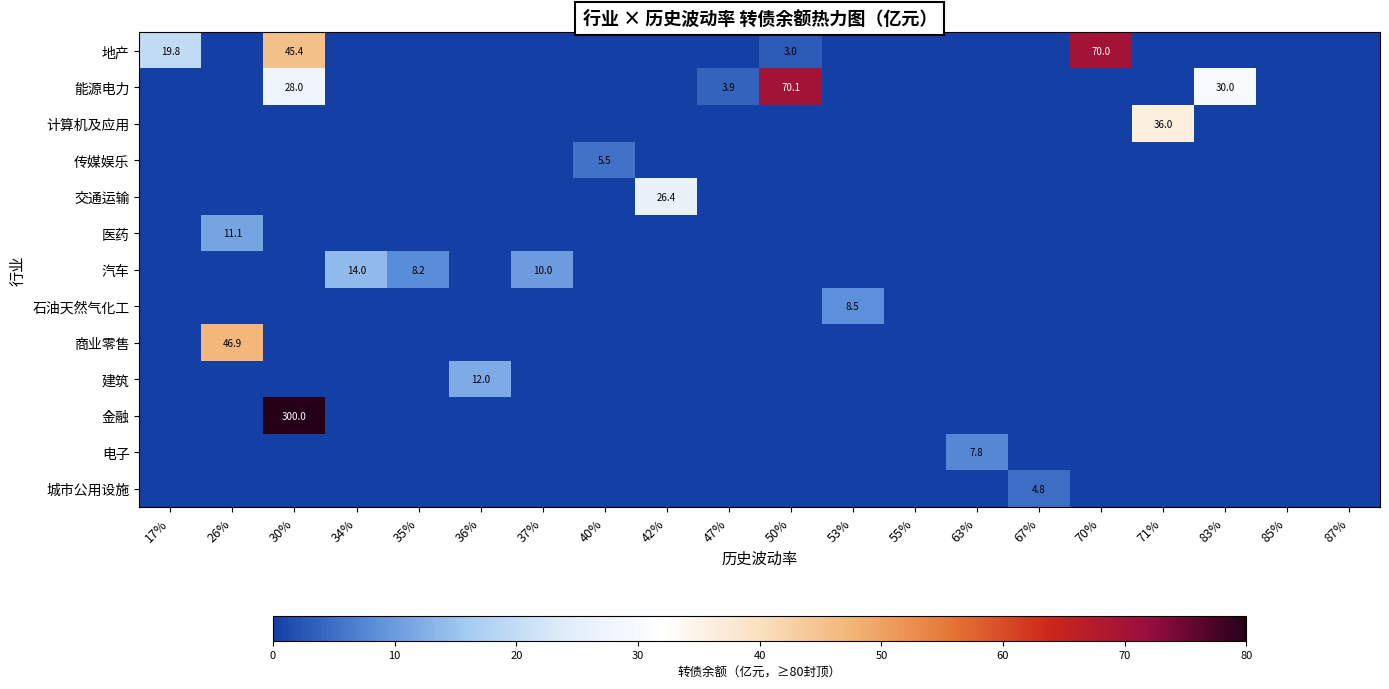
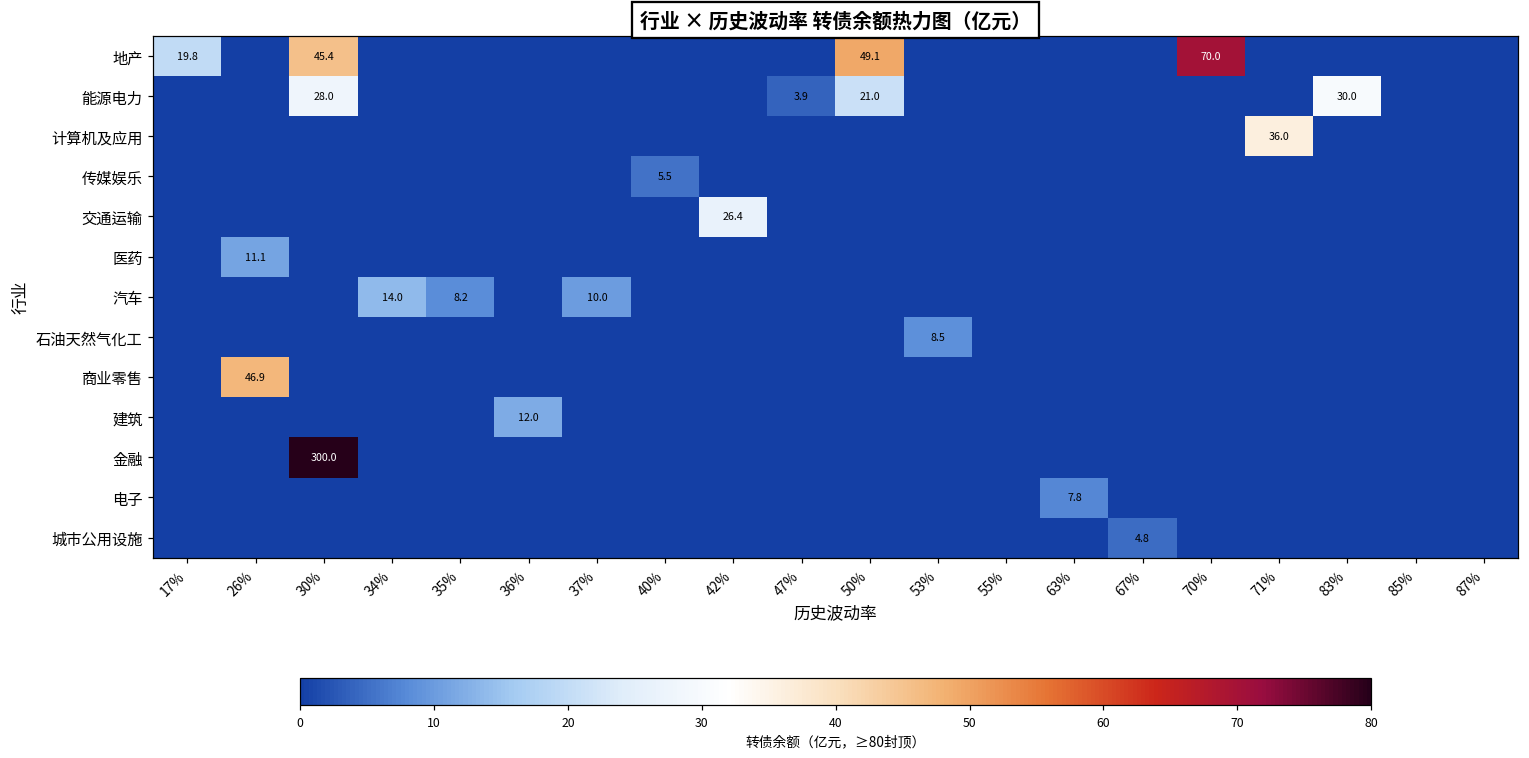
  {
    "地产": {
      "17%": 19.8,
      "30%": 45.4,
-     "50%": 3.0,
+     "50%": 49.1,
      "70%": 70.0
    },
    "能源电力": {
      "30%": 28.0,
      "47%": 3.9,
-     "50%": 70.1,
+     "50%": 21.0,
      "83%": 30.0
    },
    "计算机及应用": {
      "71%": 36.0
    },
    "传媒娱乐": {
      "40%": 5.5
    },
    "交通运输": {
      "42%": 26.4
    },
    "医药": {
      "26%": 11.1
    },
    "汽车": {
      "34%": 14.0,
      "35%": 8.2,
      "37%": 10.0
    },
    "石油天然气化工": {
      "53%": 8.5
    },
    "商业零售": {
      "26%": 46.9
    },
    "建筑": {
      "36%": 12.0
    },
    "金融": {
      "30%": 300.0
    },
    "电子": {
      "63%": 7.8
    },
    "城市公用设施": {
      "67%": 4.8
    }
  }
